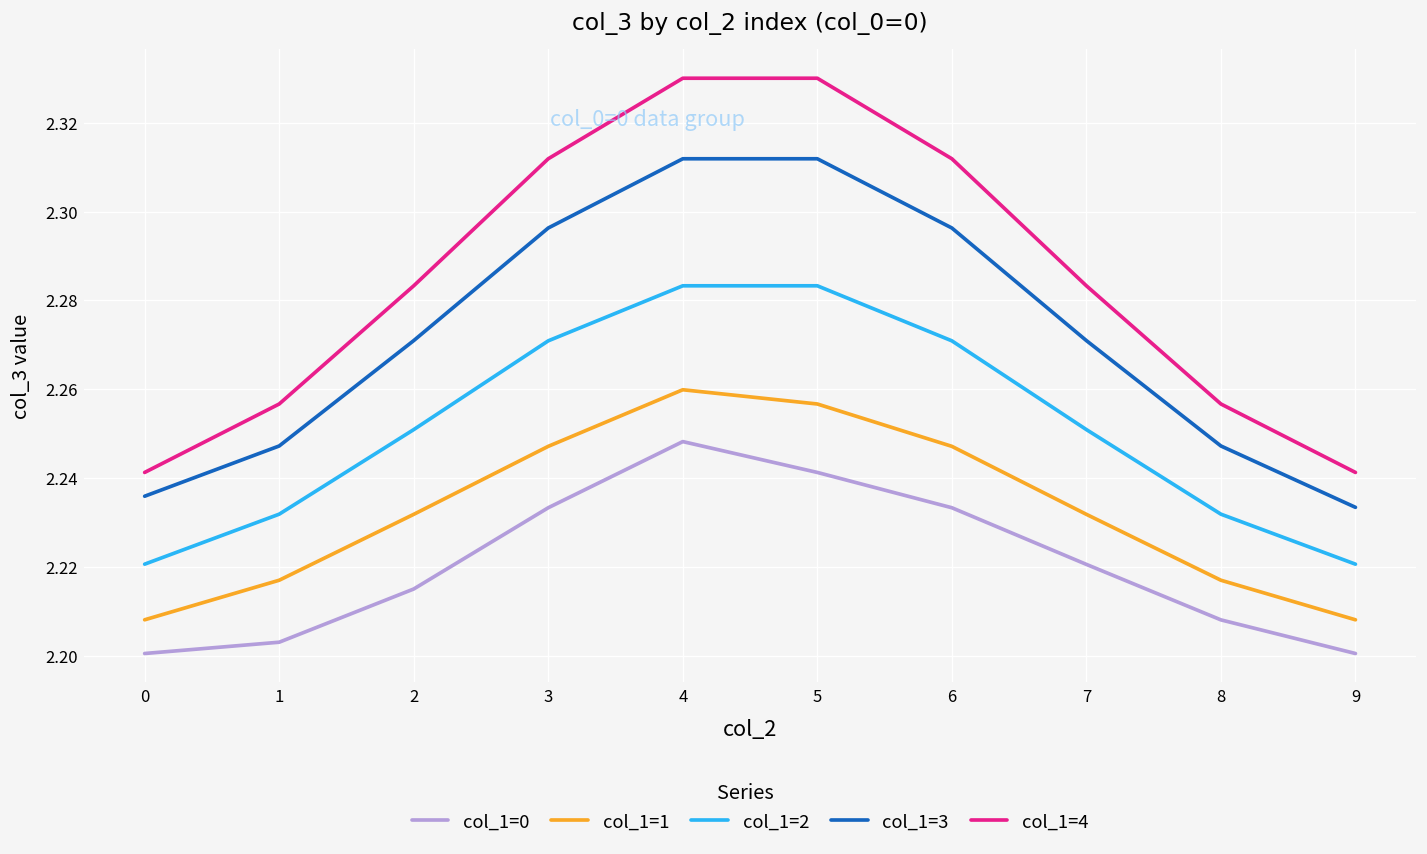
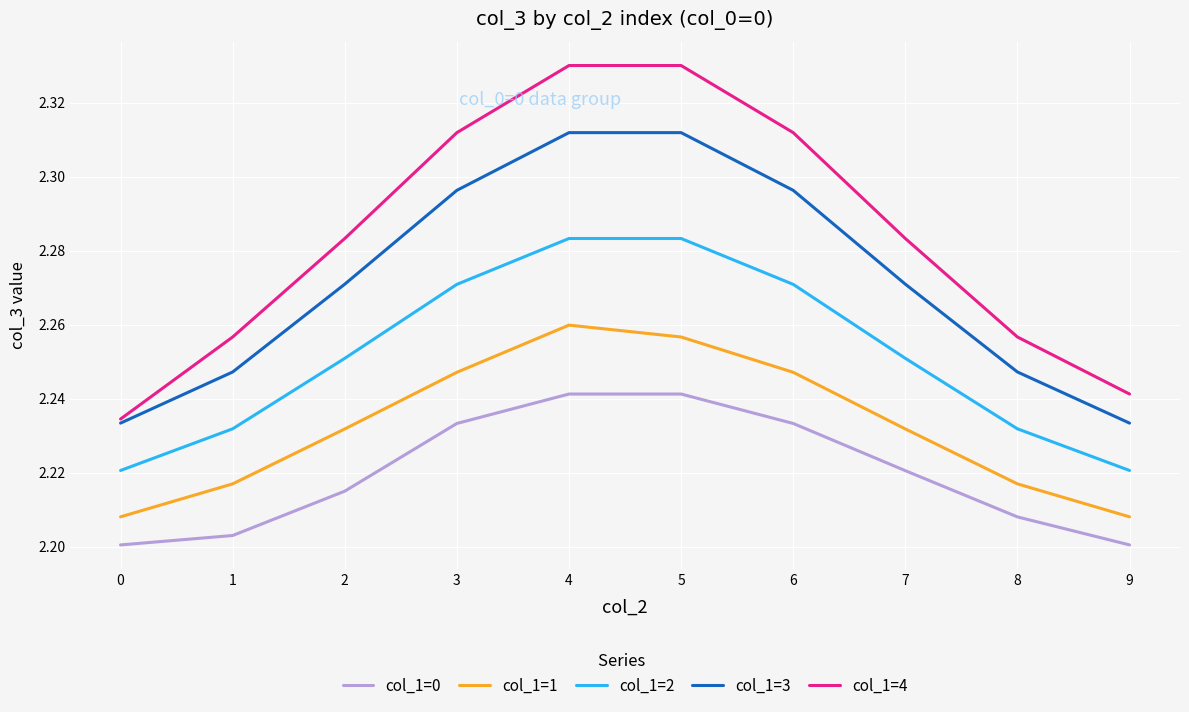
  {
    "col_1=0": {
      "0": 2.201,
      "1": 2.203,
      "2": 2.215,
      "3": 2.233,
-     "4": 2.248,
+     "4": 2.241,
      "5": 2.241,
      "6": 2.233,
      "7": 2.221,
      "8": 2.208,
      "9": 2.201
    },
    "col_1=1": {
      "0": 2.208,
      "1": 2.217,
      "2": 2.232,
      "3": 2.247,
      "4": 2.260,
      "5": 2.257,
      "6": 2.247,
      "7": 2.232,
      "8": 2.217,
      "9": 2.208
    },
    "col_1=2": {
      "0": 2.221,
      "1": 2.232,
      "2": 2.251,
      "3": 2.271,
      "4": 2.283,
      "5": 2.283,
      "6": 2.271,
      "7": 2.251,
      "8": 2.232,
      "9": 2.221
    },
    "col_1=3": {
-     "0": 2.236,
+     "0": 2.233,
      "1": 2.247,
      "2": 2.271,
      "3": 2.296,
      "5": 2.312,
      "6": 2.296,
      "7": 2.271,
      "8": 2.247,
      "9": 2.233
    },
    "col_1=4": {
-     "0": 2.241,
+     "0": 2.235,
      "1": 2.257,
      "2": 2.283,
      "4": 2.330,
      "5": 2.330,
      "6": 2.312,
      "7": 2.283,
      "8": 2.257,
      "9": 2.241
    }
  }
